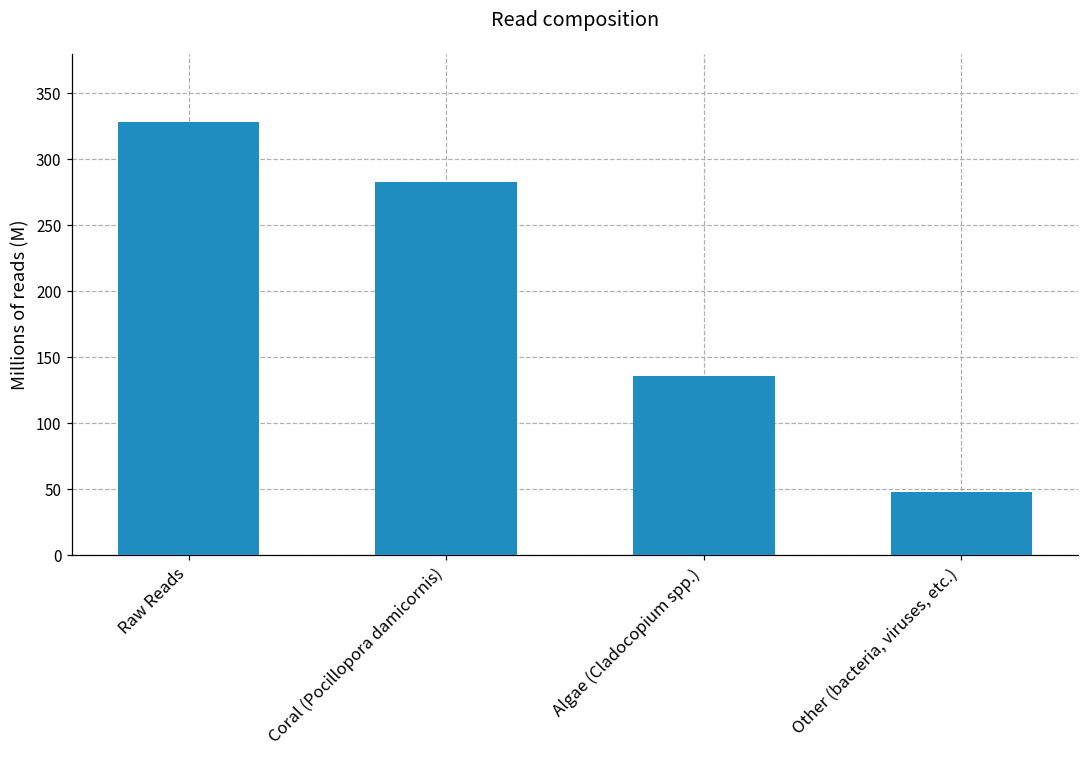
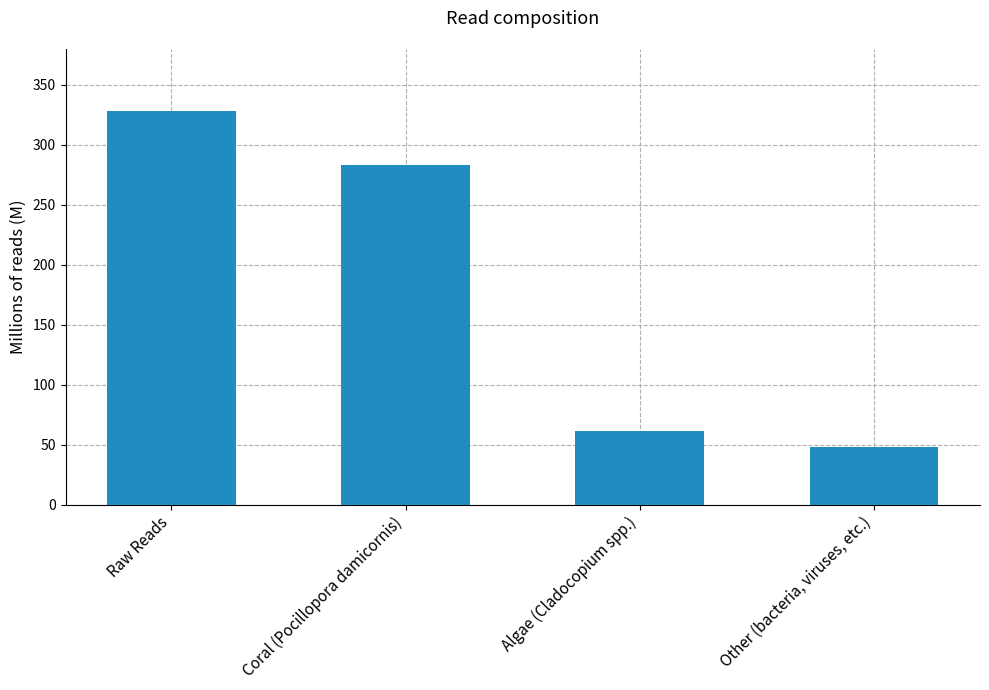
  {
    "Raw Reads": 328,
    "Coral (Pocillopora damicornis)": 283,
-   "Algae (Cladocopium spp.)": 136,
+   "Algae (Cladocopium spp.)": 61,
    "Other (bacteria, viruses, etc.)": 48
  }
